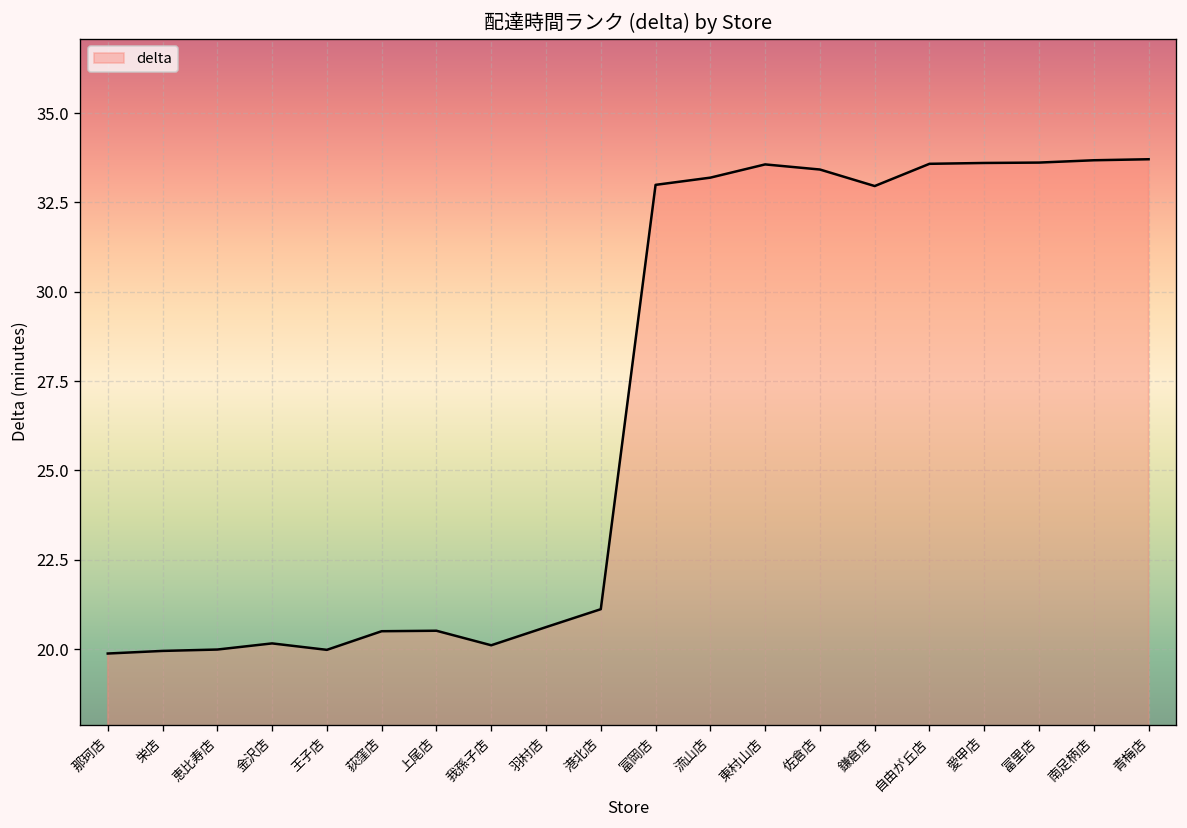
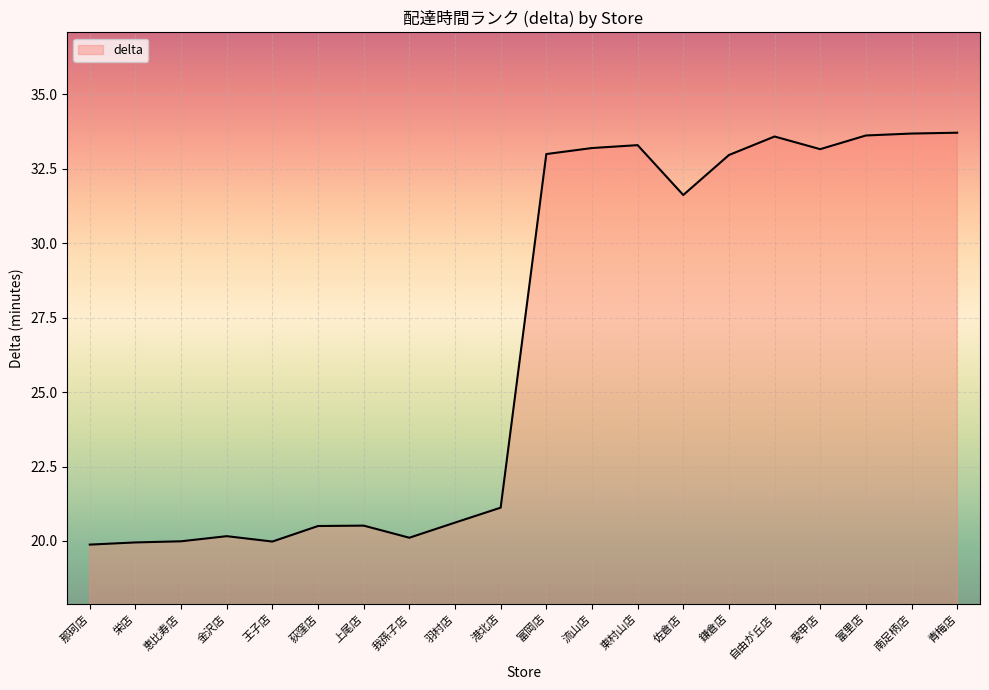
  {
    "那珂店": 19.9,
    "栄店": 20.0,
    "恵比寿店": 20.0,
    "金沢店": 20.2,
    "王子店": 20.0,
    "荻窪店": 20.5,
    "上尾店": 20.5,
    "我孫子店": 20.1,
    "羽村店": 20.6,
    "港北店": 21.1,
    "富岡店": 33.0,
    "流山店": 33.2,
-   "東村山店": 33.6,
-   "佐倉店": 33.4,
+   "東村山店": 33.3,
+   "佐倉店": 31.6,
    "鎌倉店": 33.0,
    "自由が丘店": 33.6,
-   "愛甲店": 33.6,
+   "愛甲店": 33.2,
    "富里店": 33.6,
    "南足柄店": 33.7,
    "青梅店": 33.7
  }
